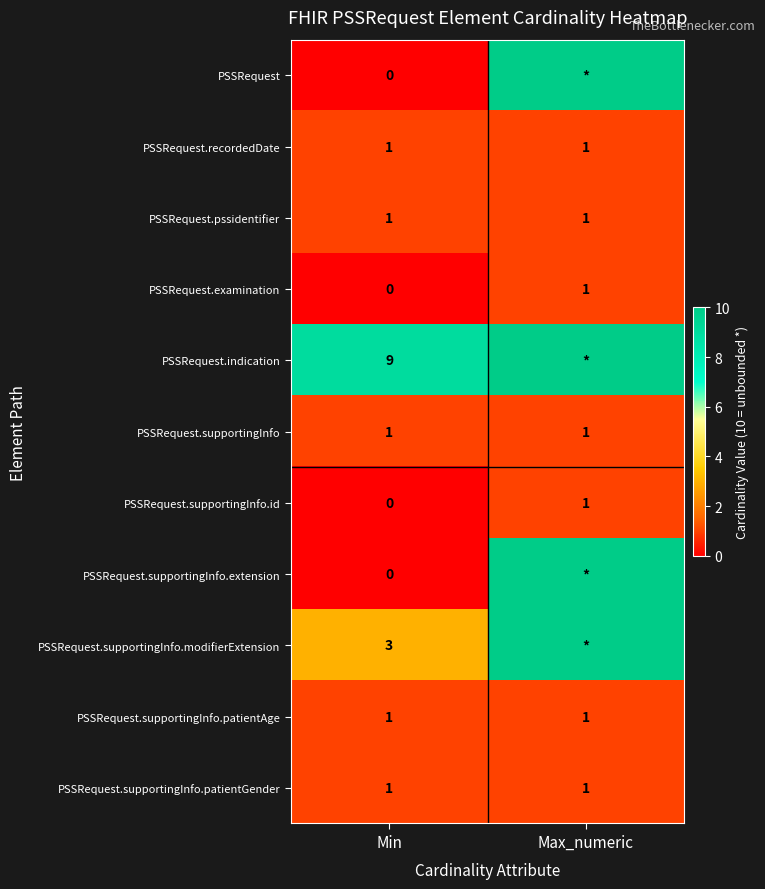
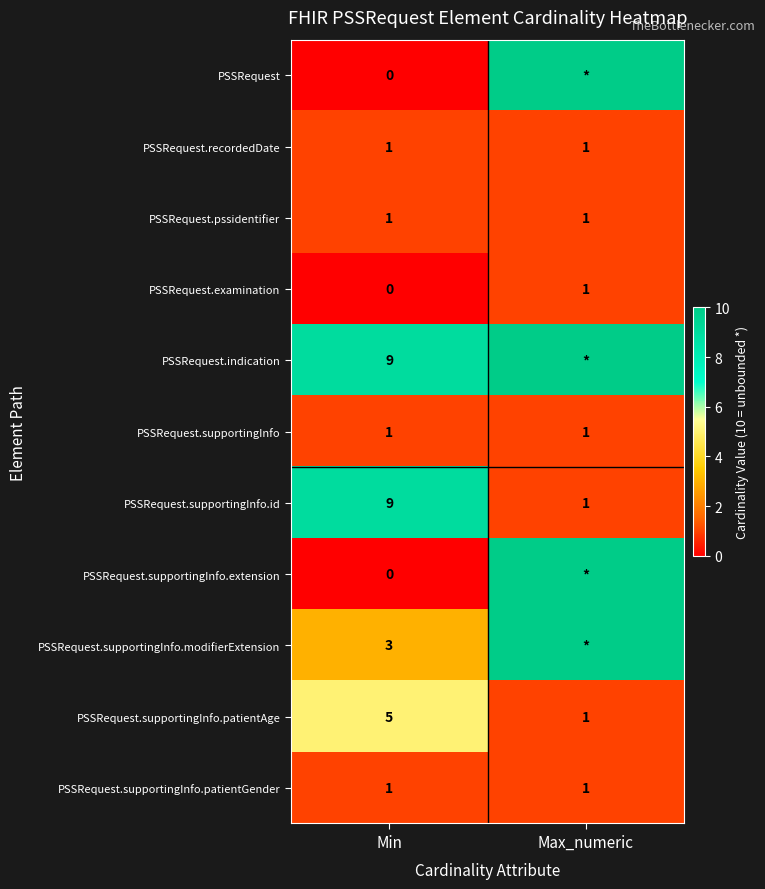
  {
    "PSSRequest": {
      "Min": 0
    },
    "PSSRequest.recordedDate": {
      "Min": 1,
      "Max_numeric": 1
    },
    "PSSRequest.pssidentifier": {
      "Min": 1,
      "Max_numeric": 1
    },
    "PSSRequest.examination": {
      "Min": 0,
      "Max_numeric": 1
    },
    "PSSRequest.indication": {
      "Min": 9
    },
    "PSSRequest.supportingInfo": {
      "Min": 1,
      "Max_numeric": 1
    },
    "PSSRequest.supportingInfo.id": {
-     "Min": 0,
+     "Min": 9,
      "Max_numeric": 1
    },
    "PSSRequest.supportingInfo.extension": {
      "Min": 0
    },
    "PSSRequest.supportingInfo.modifierExtension": {
      "Min": 3
    },
    "PSSRequest.supportingInfo.patientAge": {
-     "Min": 1,
+     "Min": 5,
      "Max_numeric": 1
    },
    "PSSRequest.supportingInfo.patientGender": {
      "Min": 1,
      "Max_numeric": 1
    }
  }
